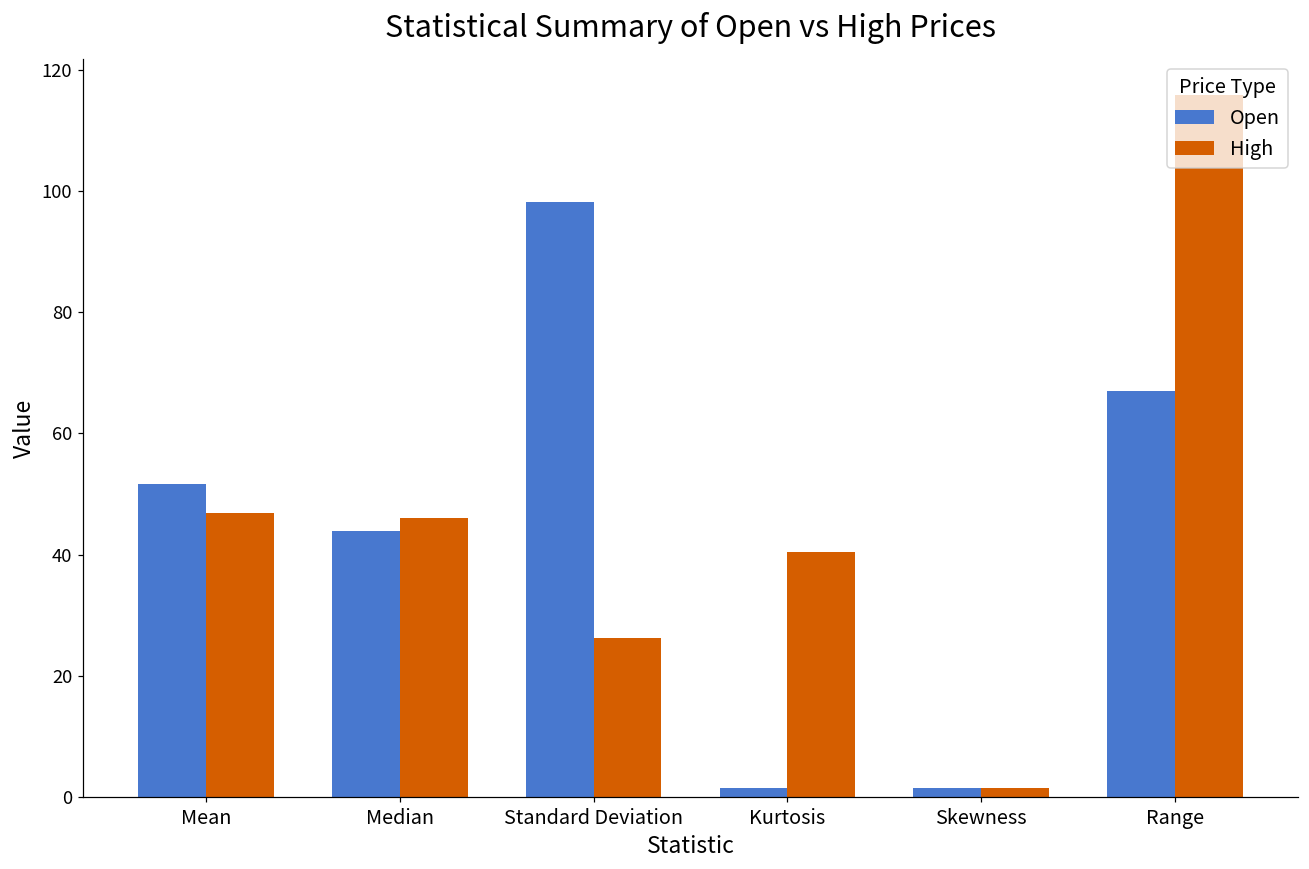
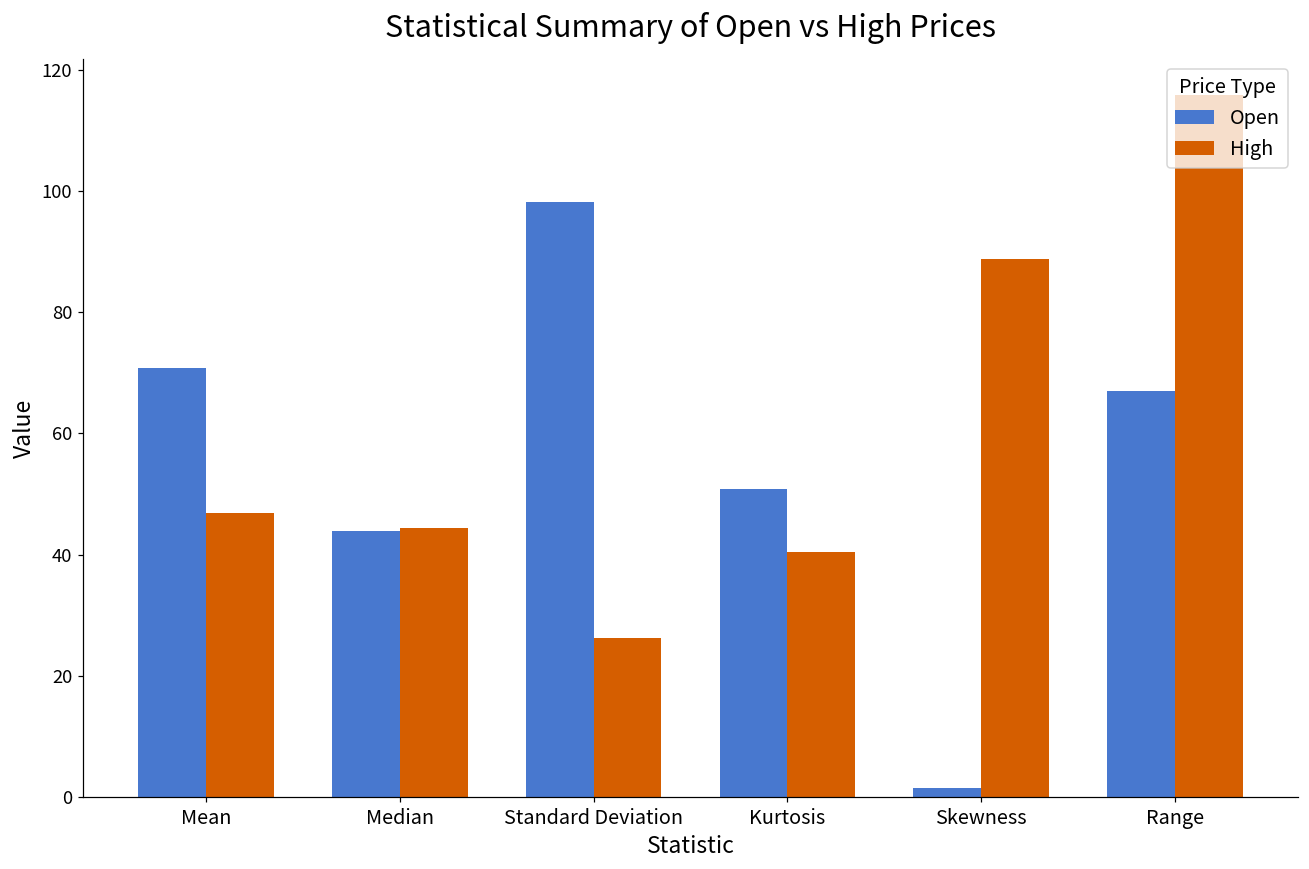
  {
    "Open": {
-     "Mean": 52,
+     "Mean": 71,
      "Median": 44,
      "Standard Deviation": 98,
-     "Kurtosis": 1,
+     "Kurtosis": 51,
      "Skewness": 1,
      "Range": 67
    },
    "High": {
      "Mean": 47,
-     "Median": 46,
+     "Median": 44,
      "Standard Deviation": 26,
      "Kurtosis": 40,
-     "Skewness": 1
+     "Skewness": 89
    }
  }
